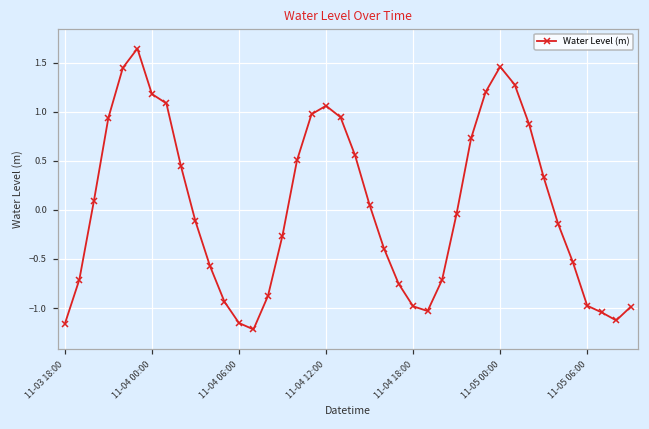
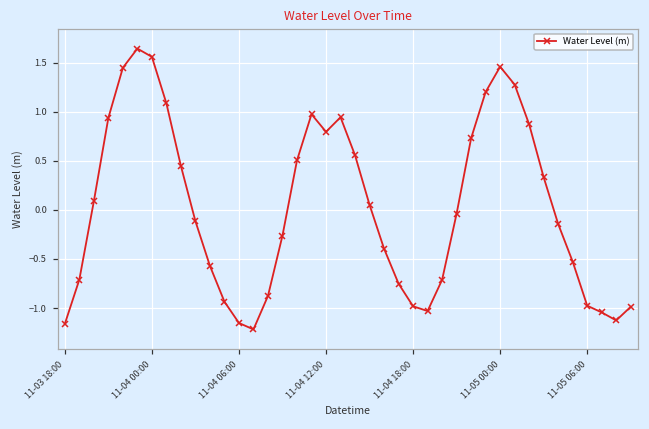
  {
    "11-03 18:00": -1.2,
-   "11-04 00:00": 1.2,
+   "11-04 00:00": 1.6,
    "11-04 06:00": -1.2,
-   "11-04 12:00": 1.1,
+   "11-04 12:00": 0.8,
    "11-04 18:00": -1.0,
    "11-05 00:00": 1.5,
    "11-05 06:00": -1.0
  }
